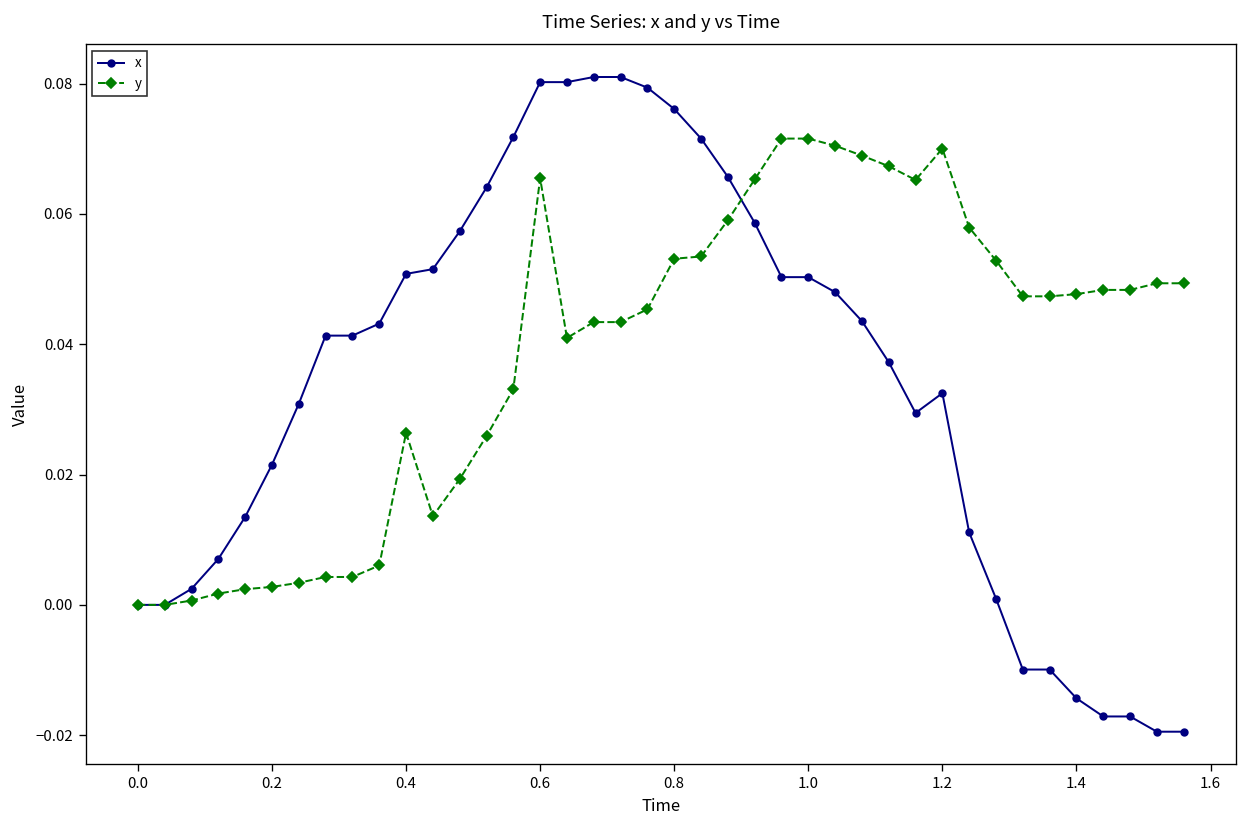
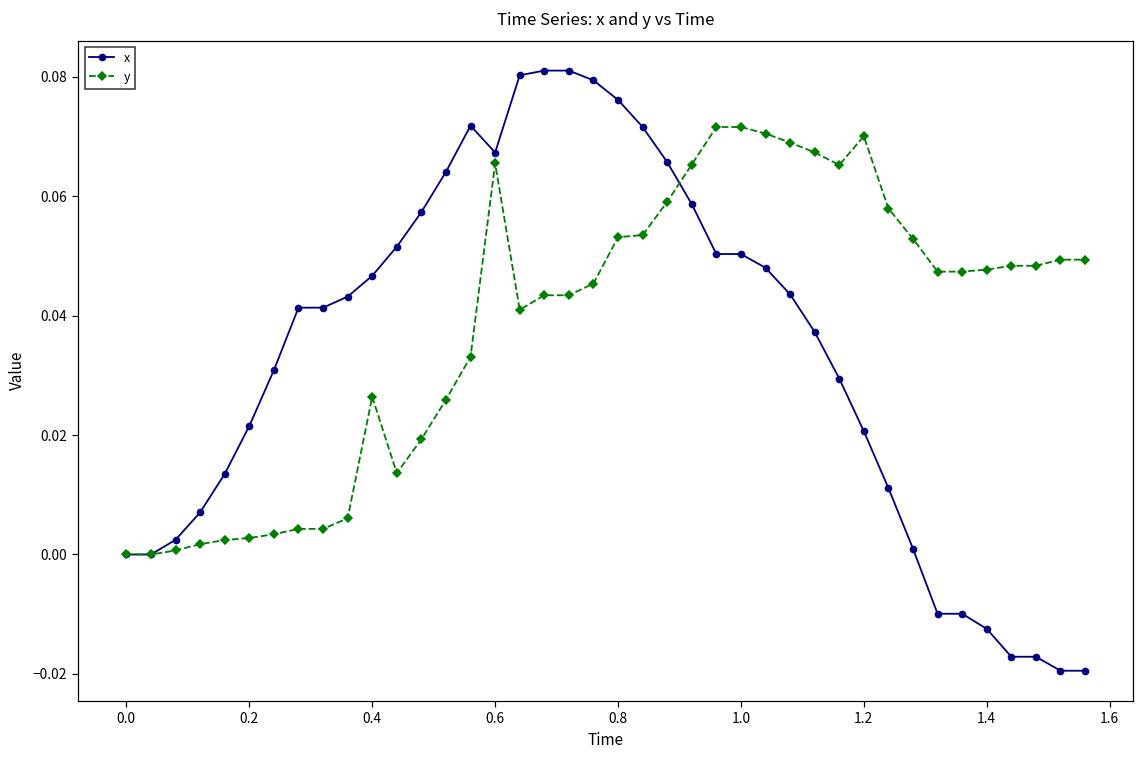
  {
    "x": {
      "0.2": 0.022,
-     "0.4": 0.051,
-     "0.6": 0.080,
+     "0.4": 0.047,
+     "0.6": 0.067,
      "0.8": 0.076,
      "1.0": 0.050,
-     "1.2": 0.032,
-     "1.4": -0.014
+     "1.2": 0.021,
+     "1.4": -0.012
    },
    "y": {
      "0.2": 0.003,
      "0.4": 0.026,
      "0.6": 0.065,
      "0.8": 0.053,
      "1.0": 0.072,
      "1.2": 0.070,
      "1.4": 0.048
    }
  }
